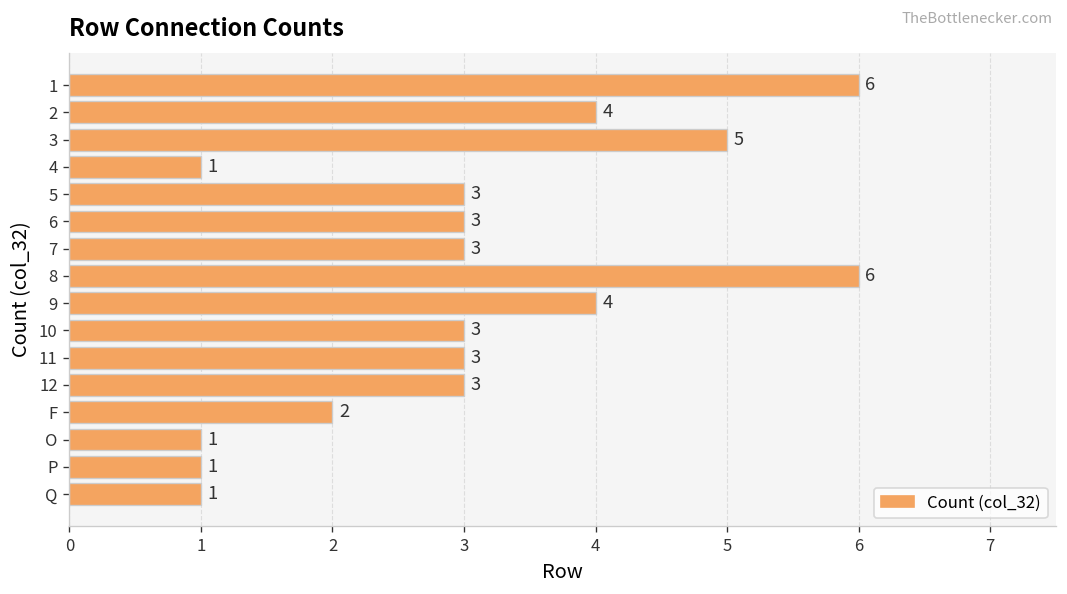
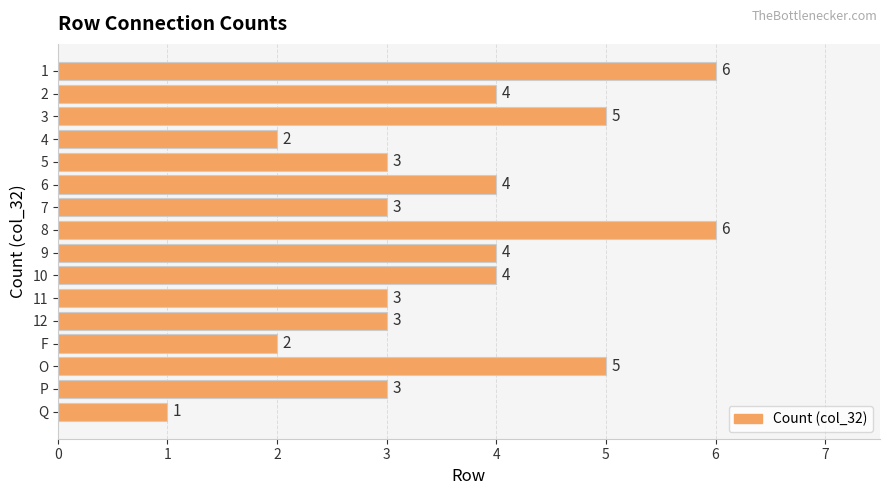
  {
    "1": 6,
    "2": 4,
    "3": 5,
-   "4": 1,
+   "4": 2,
    "5": 3,
-   "6": 3,
+   "6": 4,
    "7": 3,
    "8": 6,
    "9": 4,
-   "10": 3,
+   "10": 4,
    "11": 3,
    "12": 3,
    "F": 2,
-   "O": 1,
-   "P": 1,
+   "O": 5,
+   "P": 3,
    "Q": 1
  }
